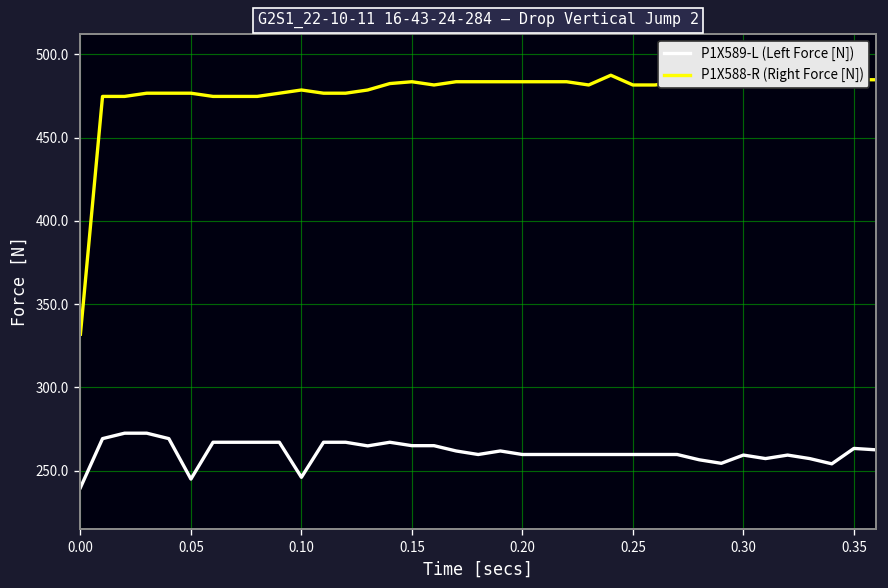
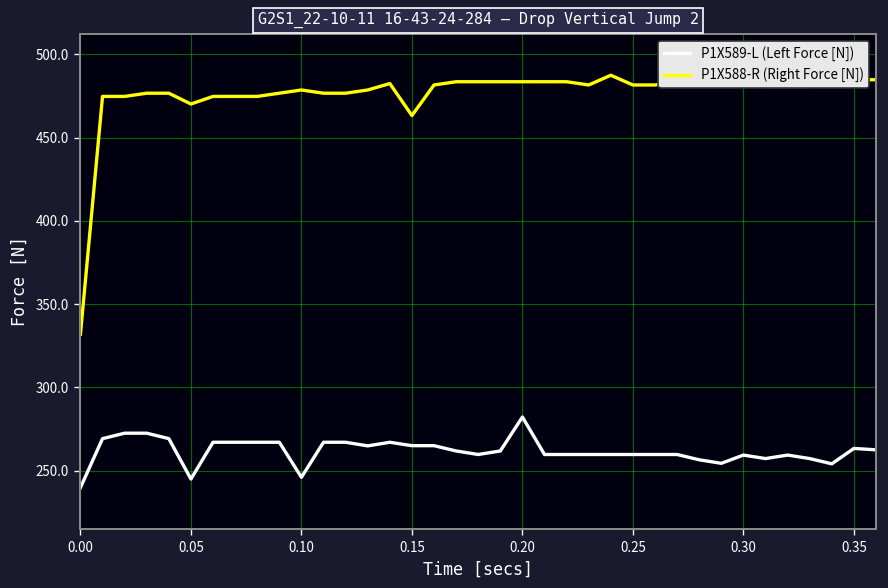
  {
    "P1X589-L (Left Force [N])": {
      "0.00": 240,
      "0.05": 245,
      "0.10": 246,
      "0.15": 265,
-     "0.20": 260,
+     "0.20": 282,
      "0.25": 260,
      "0.30": 259,
      "0.35": 263
    },
    "P1X588-R (Right Force [N])": {
      "0.00": 332,
-     "0.05": 477,
+     "0.05": 470,
      "0.10": 479,
-     "0.15": 484,
+     "0.15": 463,
      "0.20": 484,
      "0.25": 482
    }
  }
